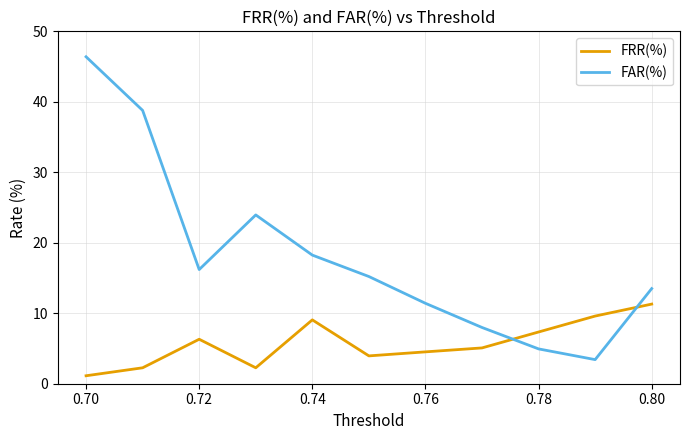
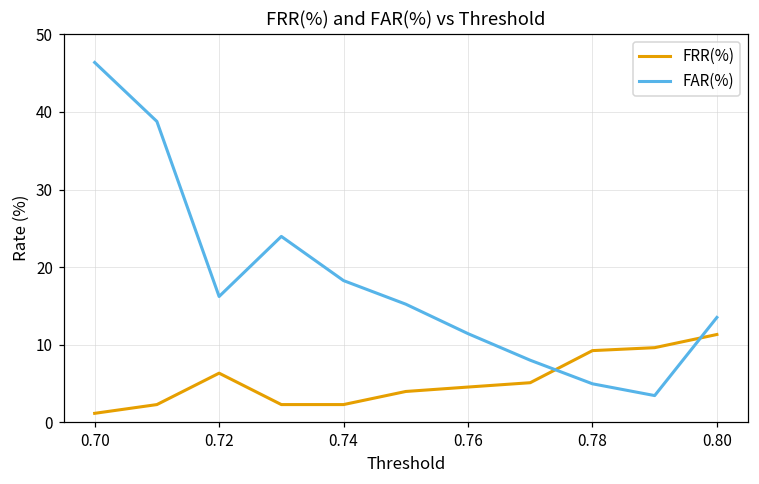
  {
    "FRR(%)": {
      "0.70": 1,
      "0.72": 6,
-     "0.74": 9,
+     "0.74": 2,
      "0.76": 5,
-     "0.78": 7,
+     "0.78": 9,
      "0.80": 11
    },
    "FAR(%)": {
      "0.70": 46,
      "0.72": 16,
      "0.74": 18,
      "0.76": 11,
      "0.78": 5,
      "0.80": 14
    }
  }
